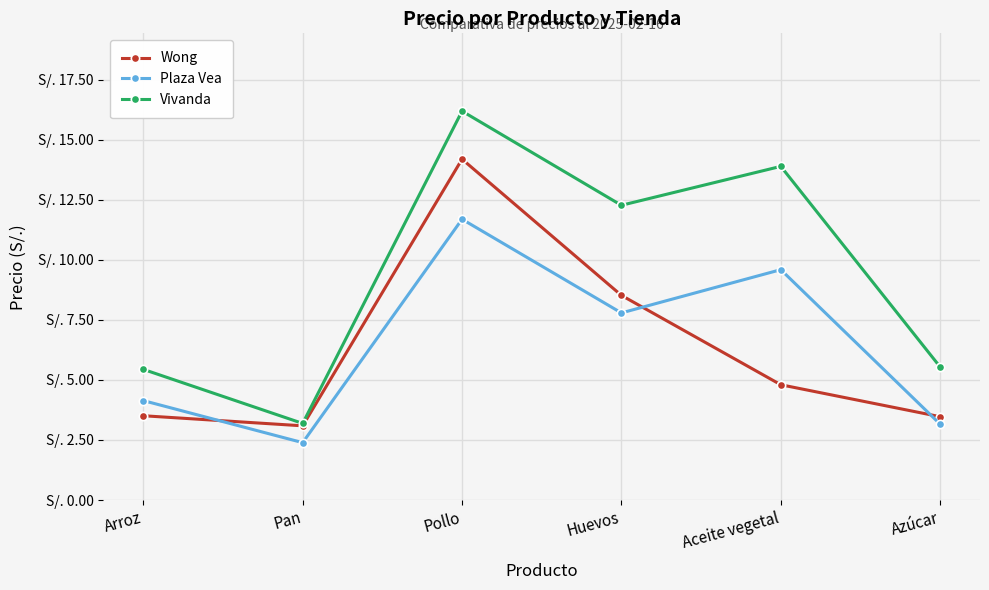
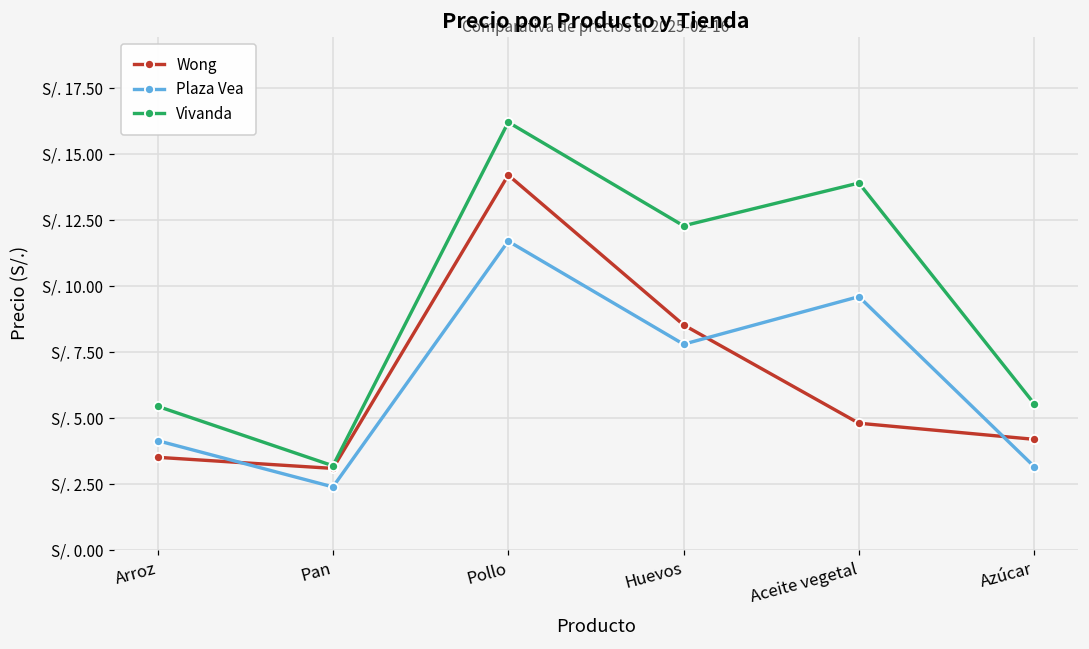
  {
    "Wong": {
      "Arroz": "S/. 3.5",
      "Pollo": "S/. 14.2",
      "Huevos": "S/. 8.5",
      "Aceite vegetal": "S/. 4.8",
-     "Azúcar": "S/. 3.5"
+     "Azúcar": "S/. 4.2"
    },
    "Plaza Vea": {
      "Arroz": "S/. 4.1",
      "Pan": "S/. 2.4",
      "Pollo": "S/. 11.7",
      "Huevos": "S/. 7.8",
      "Aceite vegetal": "S/. 9.6",
      "Azúcar": "S/. 3.2"
    },
    "Vivanda": {
      "Arroz": "S/. 5.4",
      "Pollo": "S/. 16.2",
      "Huevos": "S/. 12.3",
      "Aceite vegetal": "S/. 13.9",
      "Azúcar": "S/. 5.5"
    }
  }
